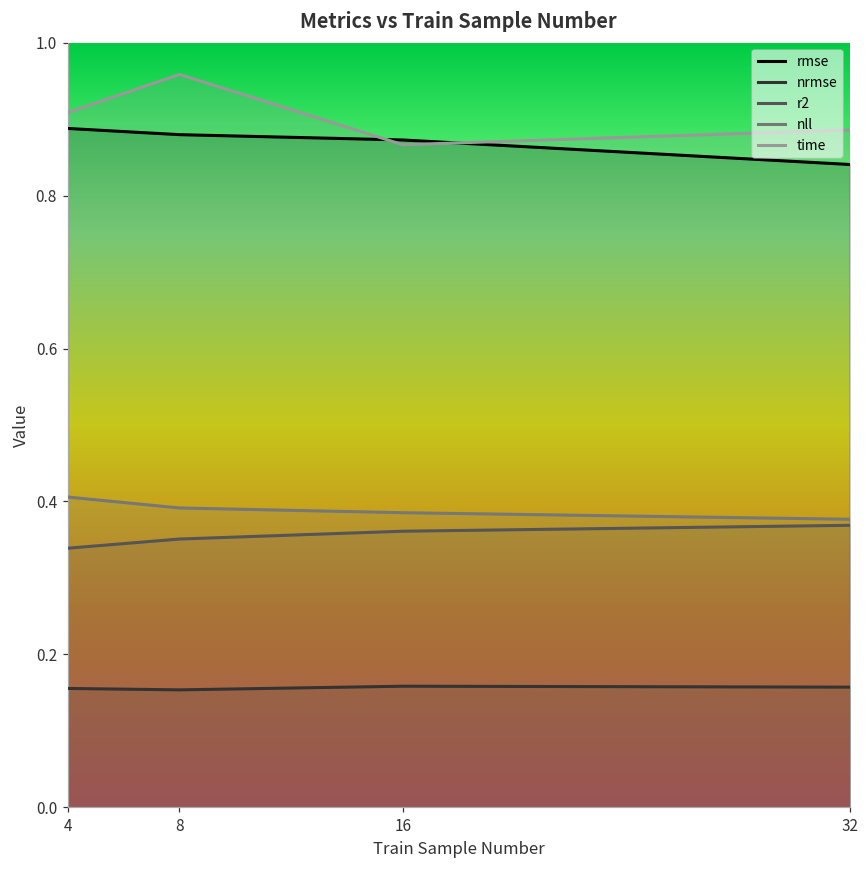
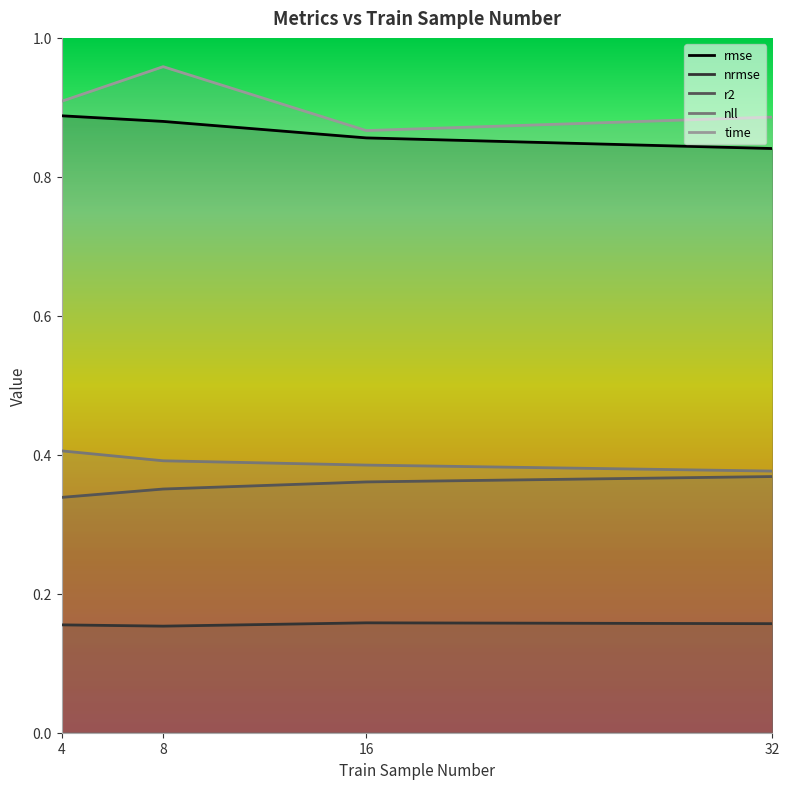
  {
    "rmse": {
      "4": 0.89,
      "8": 0.88,
-     "16": 0.87,
+     "16": 0.86,
      "32": 0.84
    }
  }
